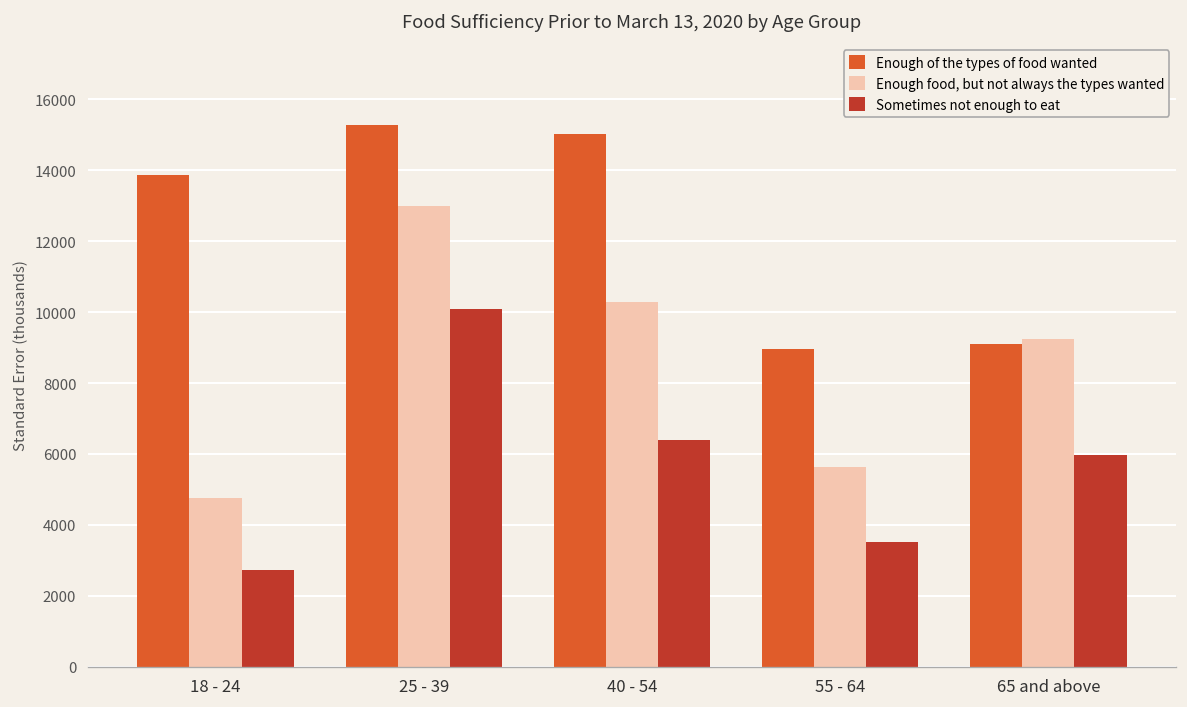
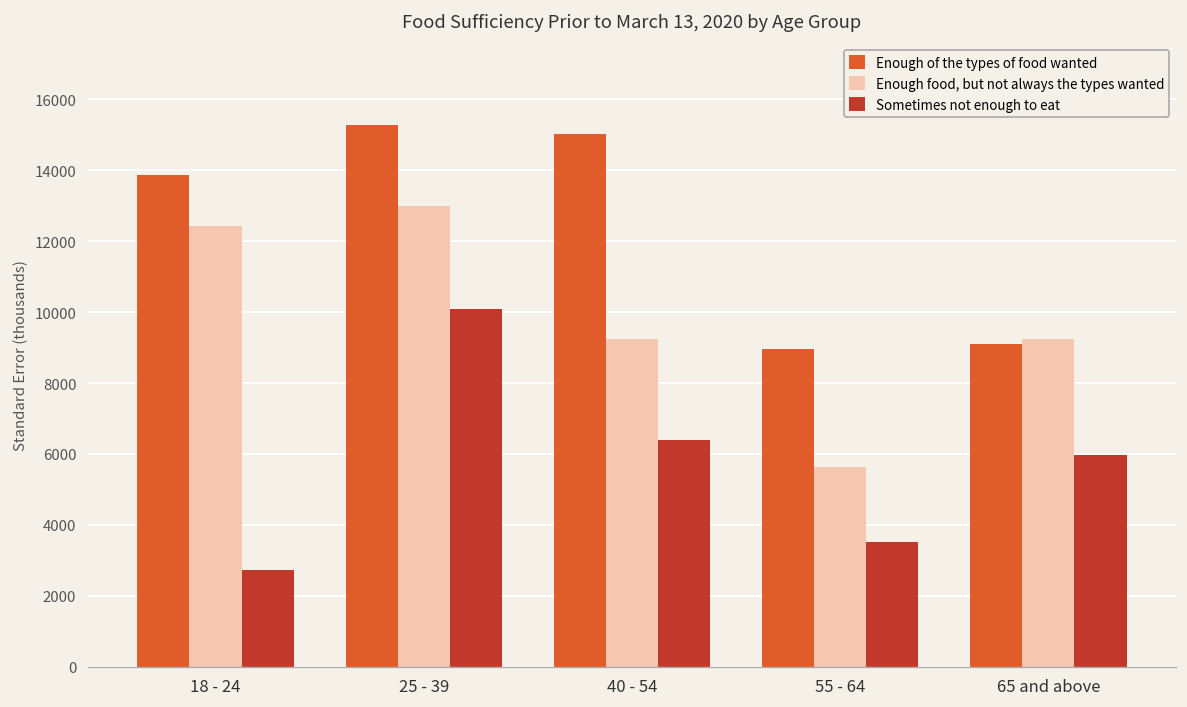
  {
    "Enough food, but not always the types wanted": {
-     "18 - 24": 4700,
+     "18 - 24": 12400,
      "25 - 39": 13000,
-     "40 - 54": 10300,
+     "40 - 54": 9200,
      "55 - 64": 5600,
      "65 and above": 9200
    }
  }
